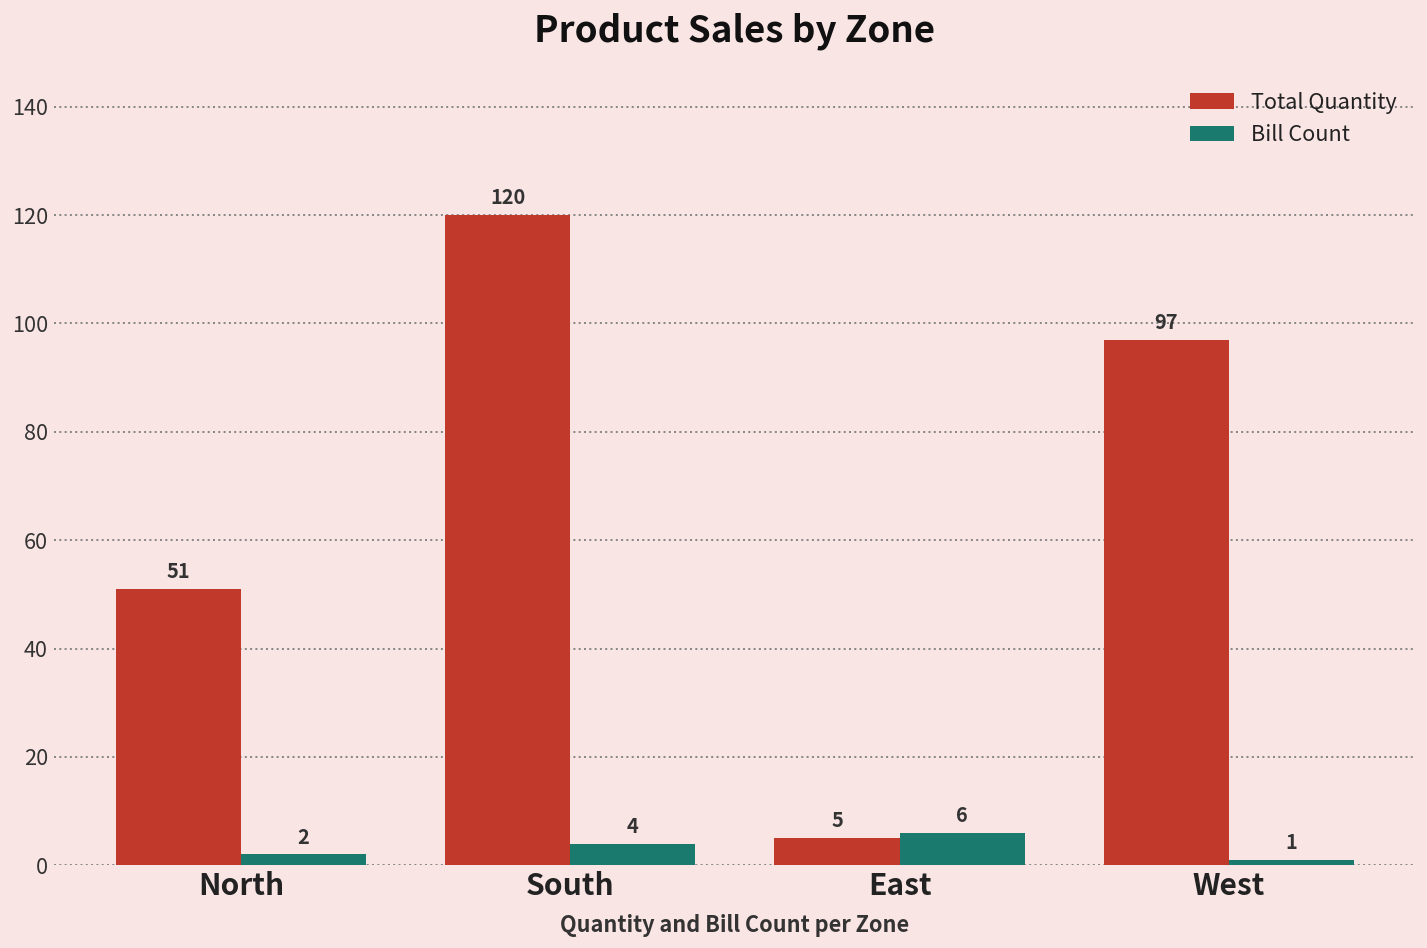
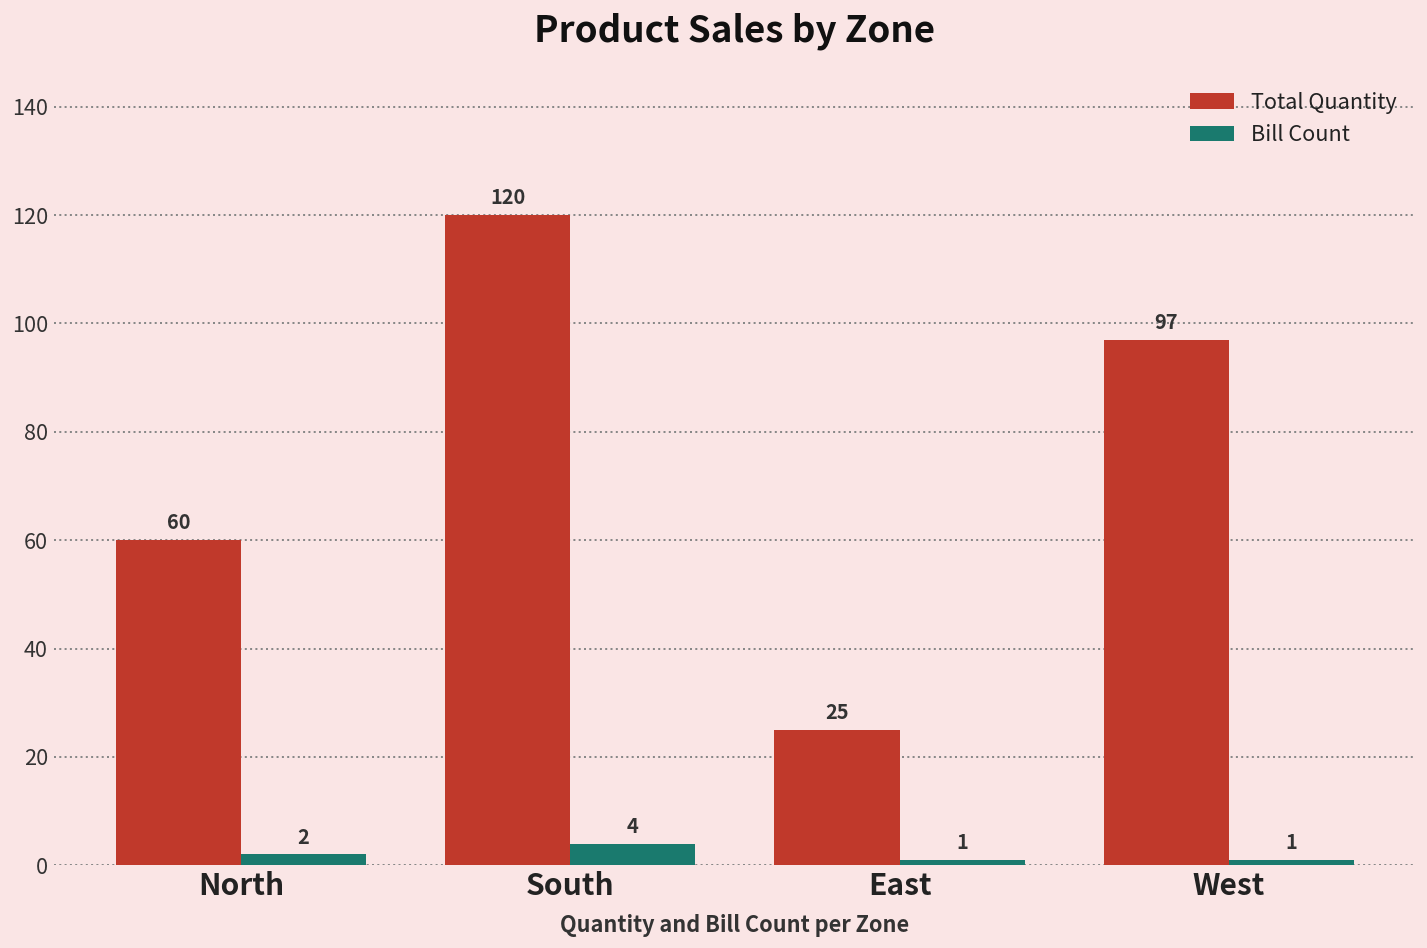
  {
    "Total Quantity": {
-     "North": 51,
+     "North": 60,
      "South": 120,
-     "East": 5,
+     "East": 25,
      "West": 97
    },
    "Bill Count": {
      "North": 2,
      "South": 4,
-     "East": 6,
+     "East": 1,
      "West": 1
    }
  }
